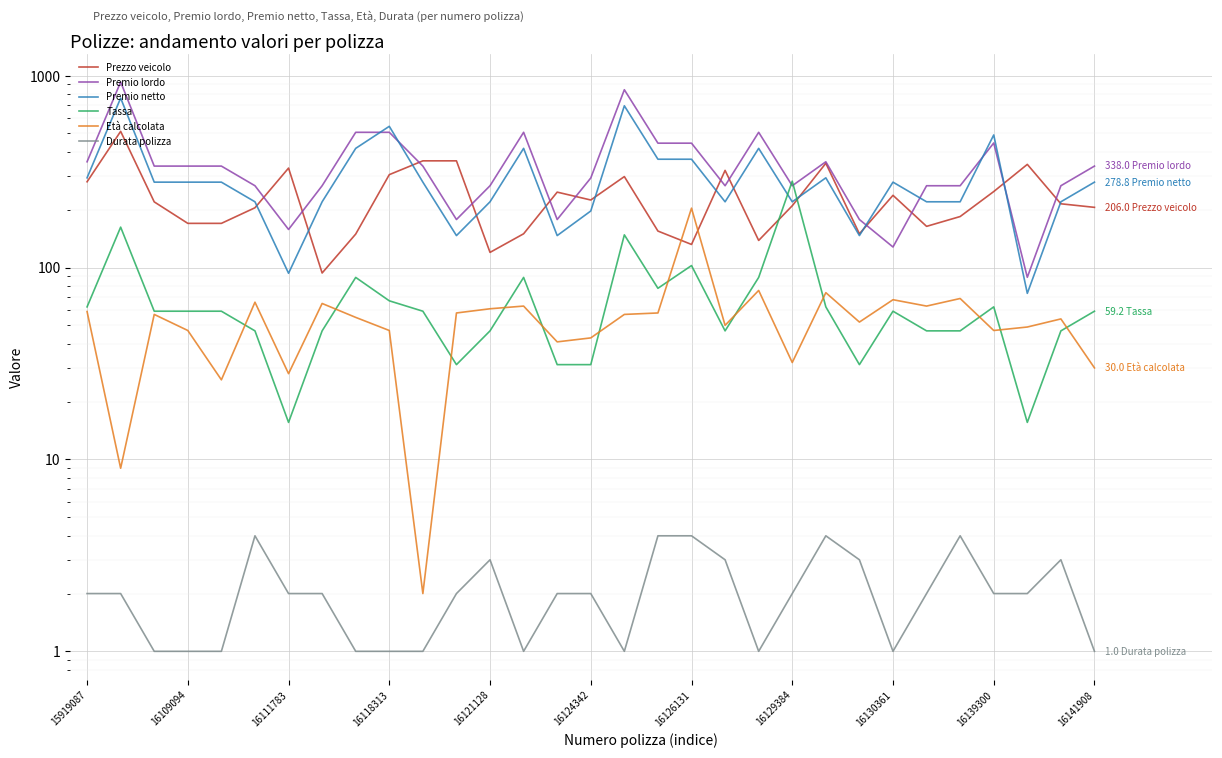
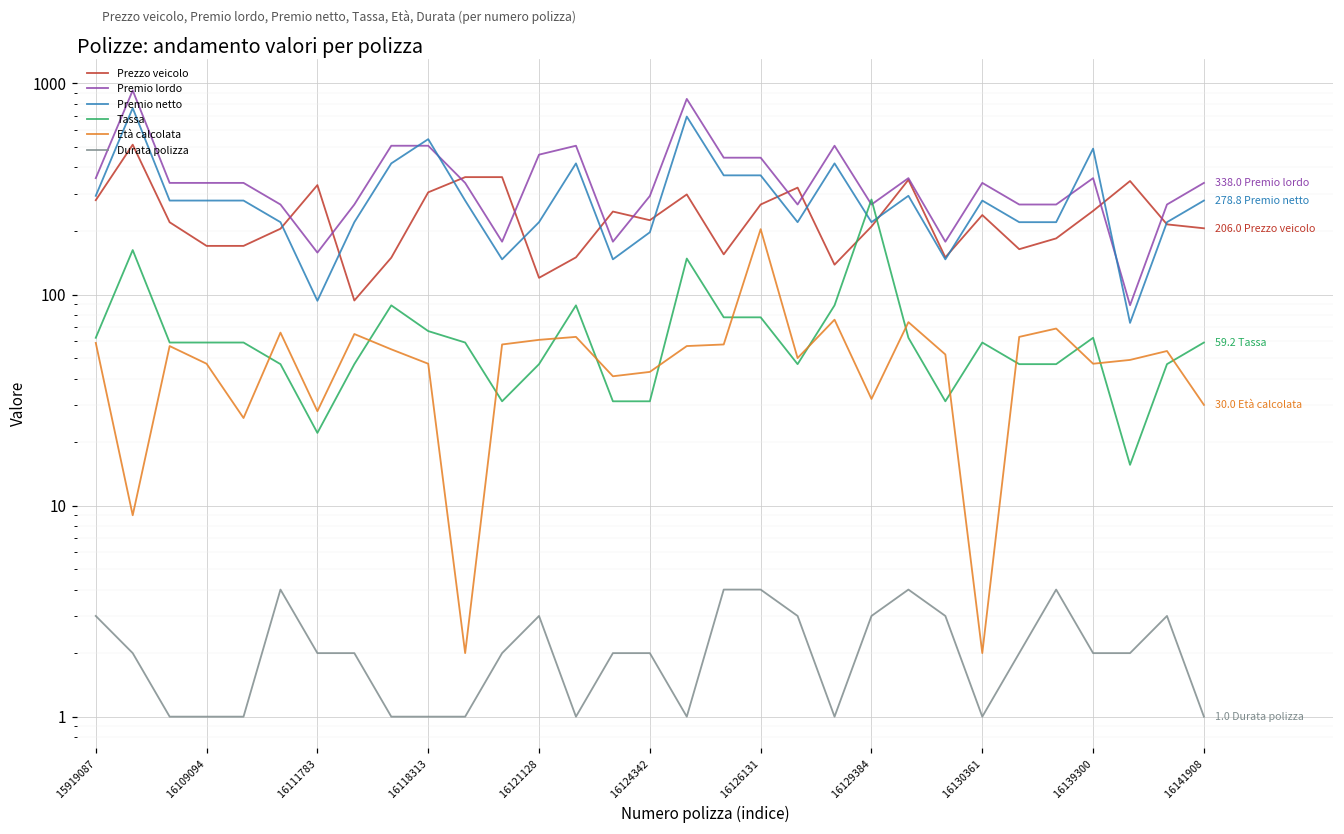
  {
    "Prezzo veicolo": {
      "15919087": 280,
      "16109094": 170,
      "16111783": 330,
      "16118313": 310,
      "16121128": 120,
      "16124342": 230,
-     "16126131": 130,
+     "16126131": 270,
      "16129384": 210,
      "16130361": 240,
      "16139300": 250
    },
    "Premio lordo": {
      "15919087": 360,
      "16109094": 340,
      "16111783": 160,
      "16118313": 510,
-     "16121128": 270,
+     "16121128": 460,
      "16124342": 290,
      "16126131": 450,
      "16129384": 270,
-     "16130361": 130,
-     "16139300": 450
+     "16130361": 340,
+     "16139300": 360
    },
    "Premio netto": {
      "16141908": 278.8
    },
    "Tassa": {
      "15919087": 62,
      "16109094": 59,
-     "16111783": 16,
+     "16111783": 22,
      "16118313": 67,
      "16121128": 47,
      "16124342": 31,
-     "16126131": 100,
+     "16126131": 78,
      "16129384": 280,
      "16130361": 59,
      "16139300": 62
    },
    "Età calcolata": {
      "15919087": 59,
      "16109094": 47,
      "16111783": 28,
      "16118313": 47,
      "16121128": 61,
      "16124342": 43,
      "16126131": 200,
      "16129384": 32,
-     "16130361": 68,
+     "16130361": 2,
      "16139300": 47
    },
    "Durata polizza": {
-     "15919087": 2,
+     "15919087": 3,
      "16109094": 1,
      "16111783": 2,
      "16118313": 1,
      "16121128": 3,
      "16124342": 2,
      "16126131": 4,
-     "16129384": 2,
+     "16129384": 3,
      "16130361": 1,
      "16139300": 2
    }
  }
